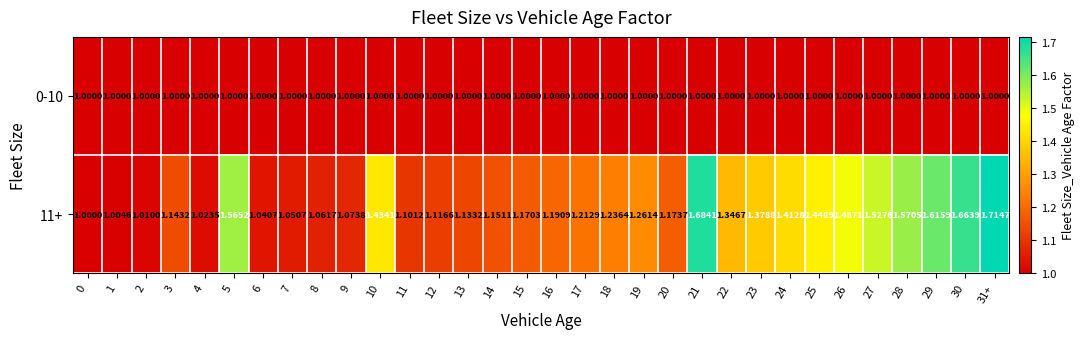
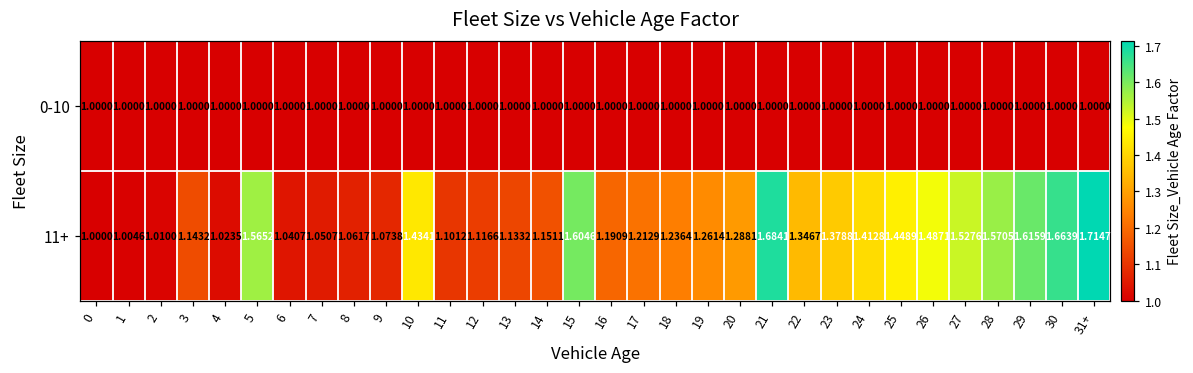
  {
    "0-10": {
      "0": 1.0000,
      "1": 1.0000,
      "2": 1.0000,
      "3": 1.0000,
      "4": 1.0000,
      "5": 1.0000,
      "6": 1.0000,
      "7": 1.0000,
      "8": 1.0000,
      "9": 1.0000,
      "10": 1.0000,
      "11": 1.0000,
      "12": 1.0000,
      "13": 1.0000,
      "14": 1.0000,
      "15": 1.0000,
      "16": 1.0000,
      "17": 1.0000,
      "18": 1.0000,
      "19": 1.0000,
      "20": 1.0000,
      "21": 1.0000,
      "22": 1.0000,
      "23": 1.0000,
      "24": 1.0000,
      "25": 1.0000,
      "26": 1.0000,
      "27": 1.0000,
      "28": 1.0000,
      "29": 1.0000,
      "30": 1.0000,
      "31+": 1.0000
    },
    "11+": {
      "0": 1.0000,
      "1": 1.0046,
      "2": 1.0100,
      "3": 1.1432,
      "4": 1.0235,
      "5": 1.5652,
      "6": 1.0407,
      "7": 1.0507,
      "8": 1.0617,
      "9": 1.0738,
      "10": 1.4341,
      "11": 1.1012,
      "12": 1.1166,
      "13": 1.1332,
      "14": 1.1511,
-     "15": 1.1703,
+     "15": 1.6046,
      "16": 1.1909,
      "17": 1.2129,
      "18": 1.2364,
      "19": 1.2614,
-     "20": 1.1737,
+     "20": 1.2881,
      "21": 1.6841,
      "22": 1.3467,
      "23": 1.3788,
      "24": 1.4128,
      "25": 1.4489,
      "26": 1.4871,
      "27": 1.5276,
      "28": 1.5705,
      "29": 1.6159,
      "30": 1.6639,
      "31+": 1.7147
    }
  }
